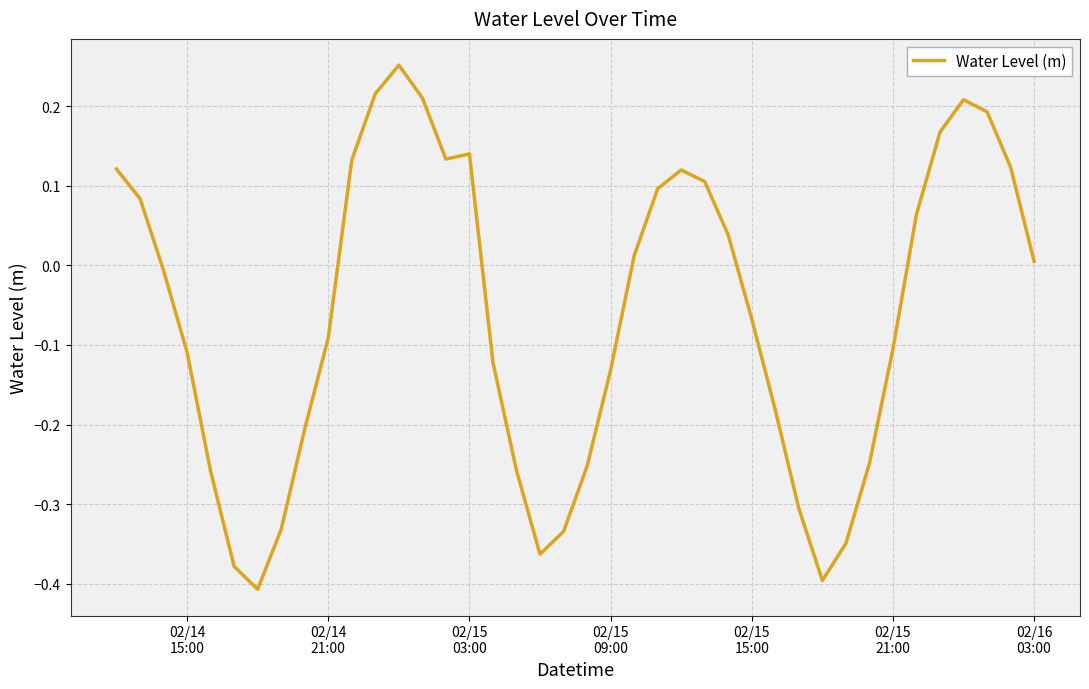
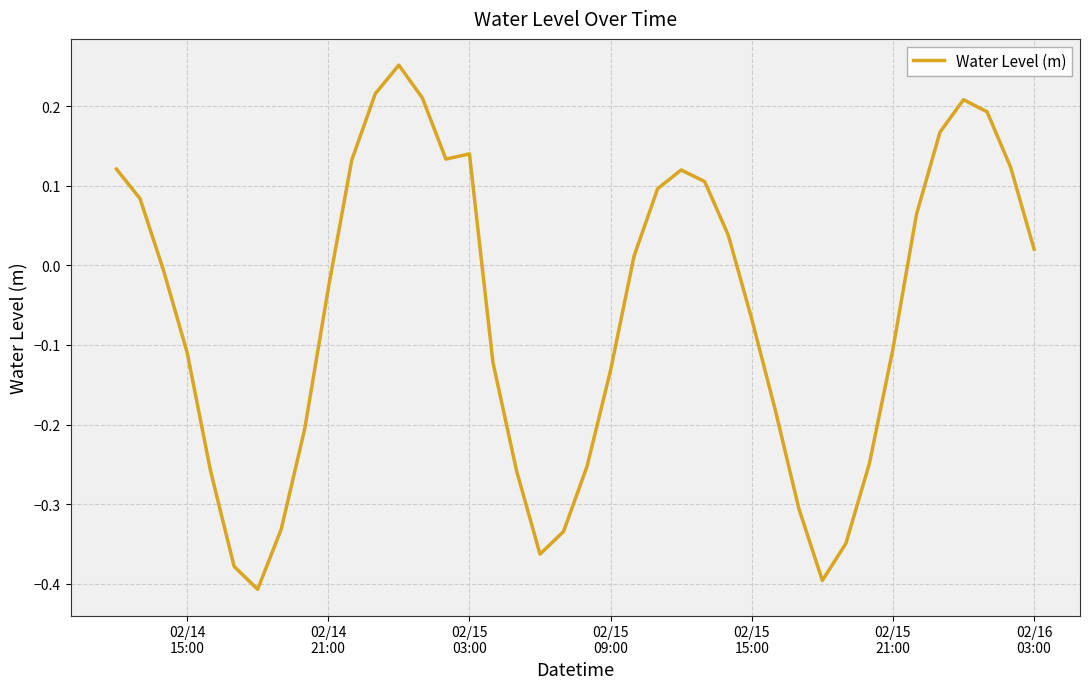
  {
    "02/14 15:00": -0.11,
-   "02/14 21:00": -0.09,
+   "02/14 21:00": -0.03,
    "02/15 03:00": 0.14,
    "02/15 09:00": -0.13,
    "02/15 15:00": -0.07,
    "02/15 21:00": -0.11,
-   "02/16 03:00": 0.00
+   "02/16 03:00": 0.02
  }
